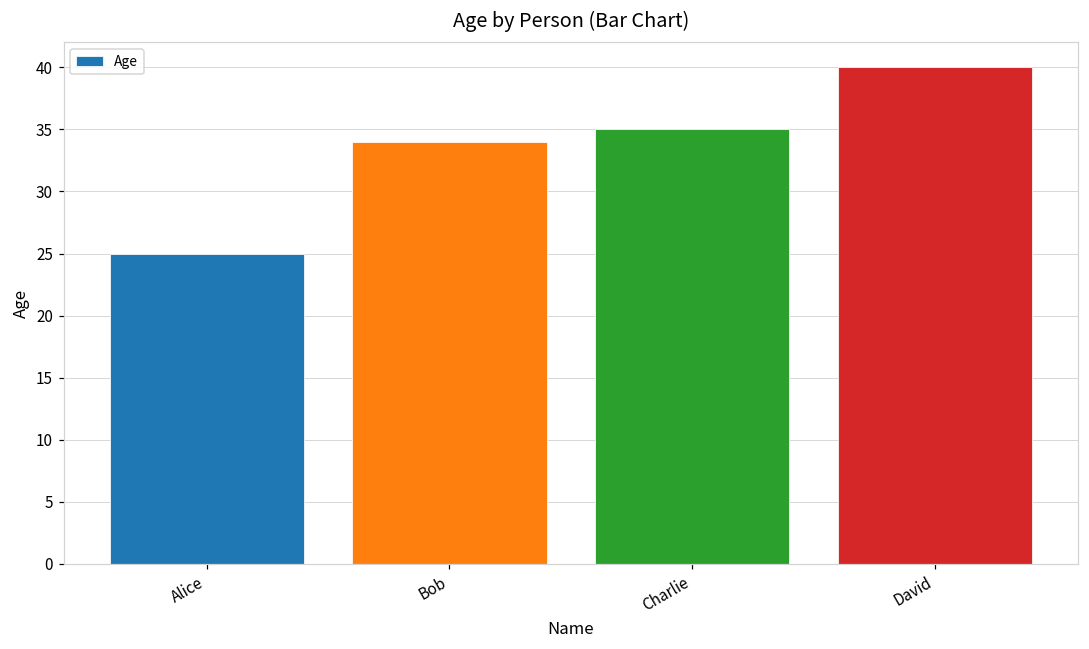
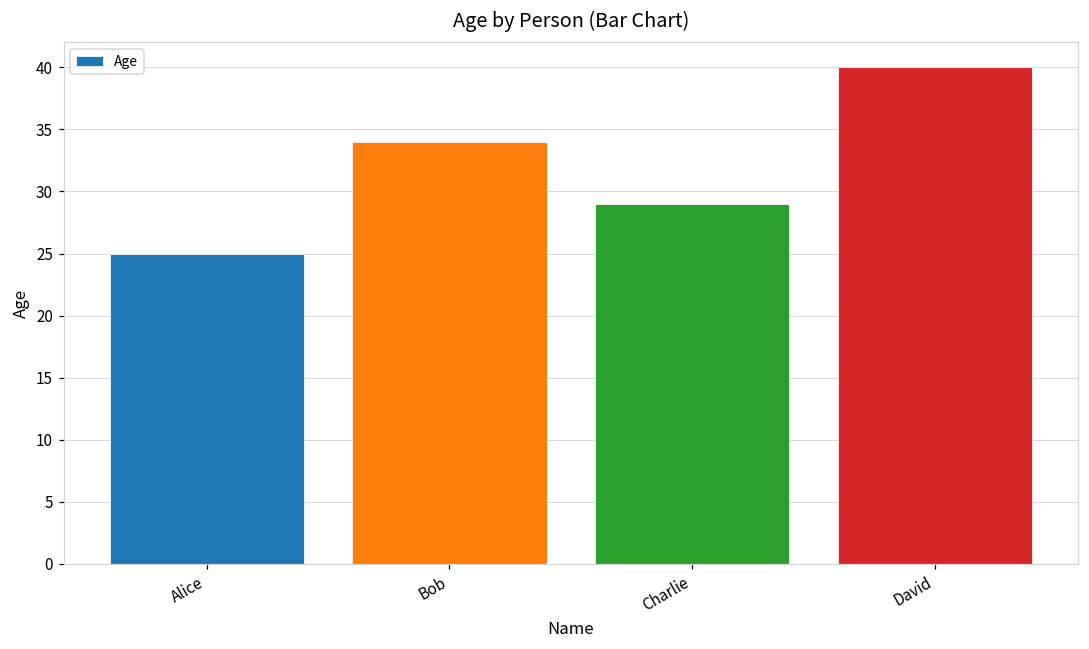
  {
    "Alice": 25,
    "Bob": 34,
-   "Charlie": 35,
+   "Charlie": 29,
    "David": 40
  }
